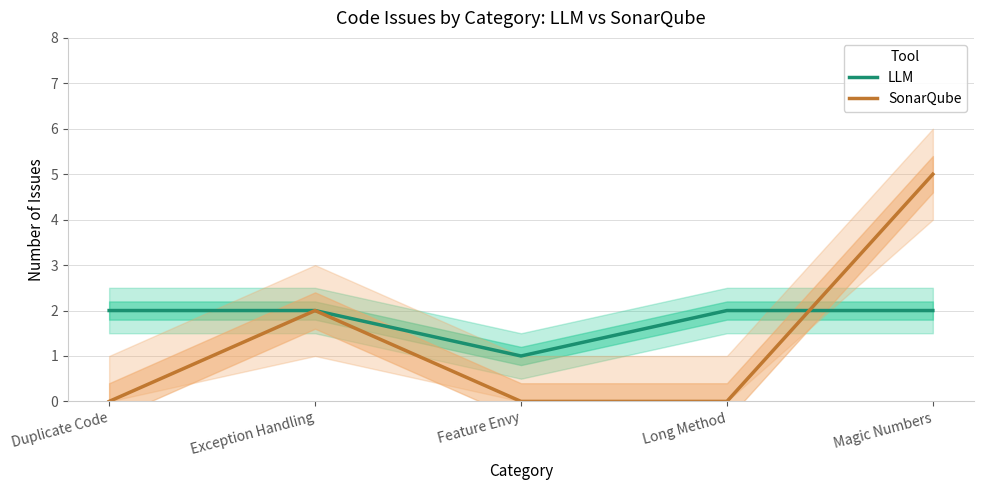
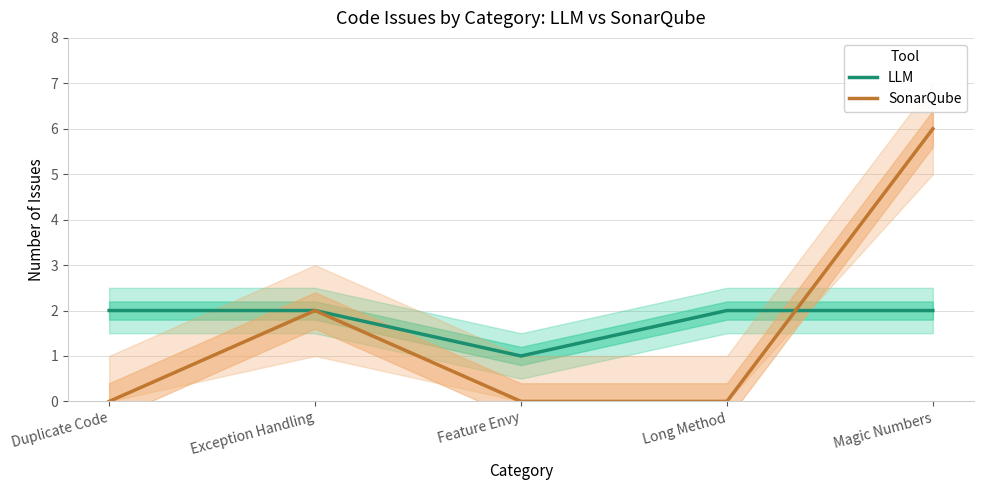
  {
    "LLM": {
      "Duplicate Code": 2,
      "Long Method": 2,
      "Magic Numbers": 2
    },
    "SonarQube": {
      "Duplicate Code": 0,
      "Feature Envy": 0,
      "Long Method": 0,
-     "Magic Numbers": 5
+     "Magic Numbers": 6
    }
  }
